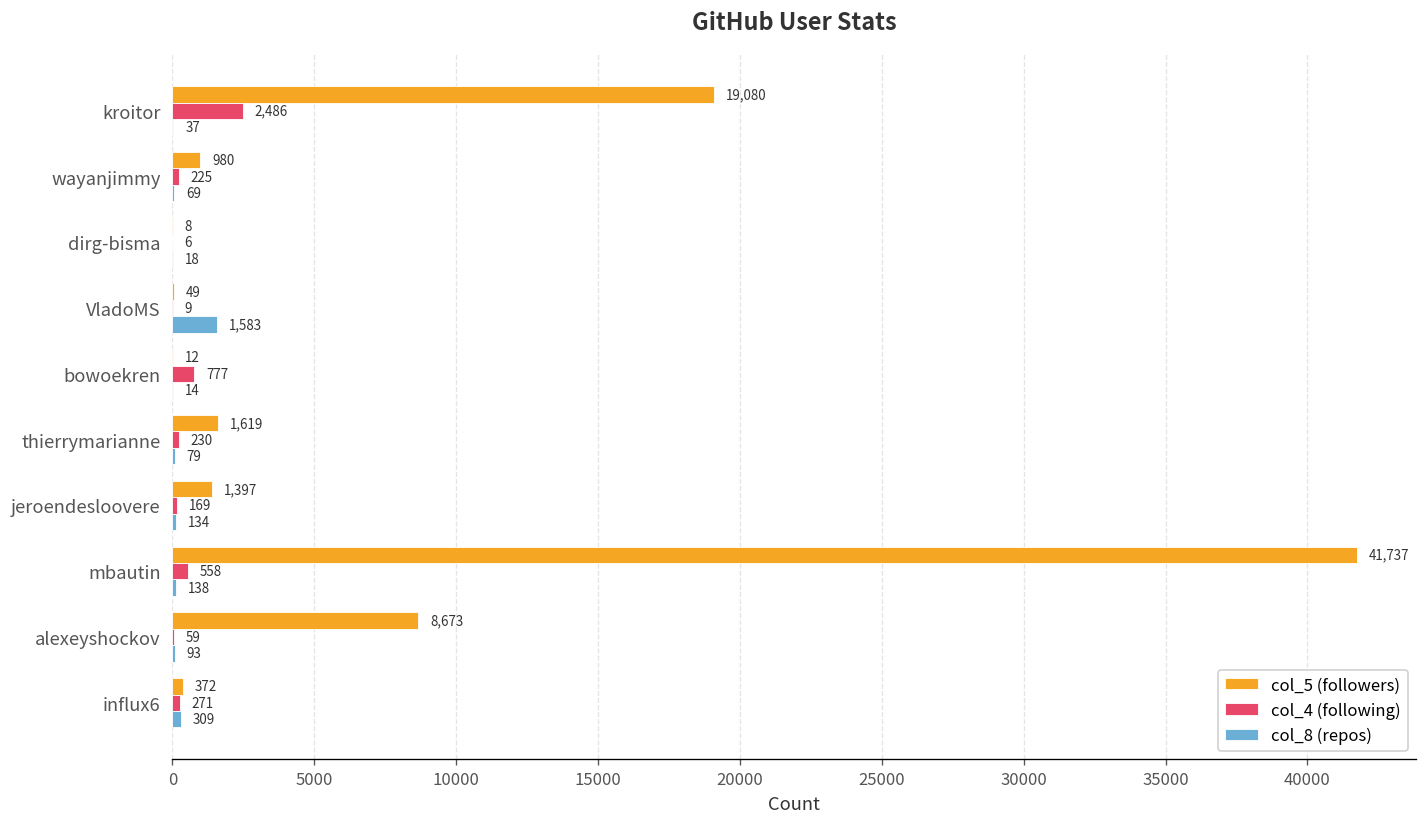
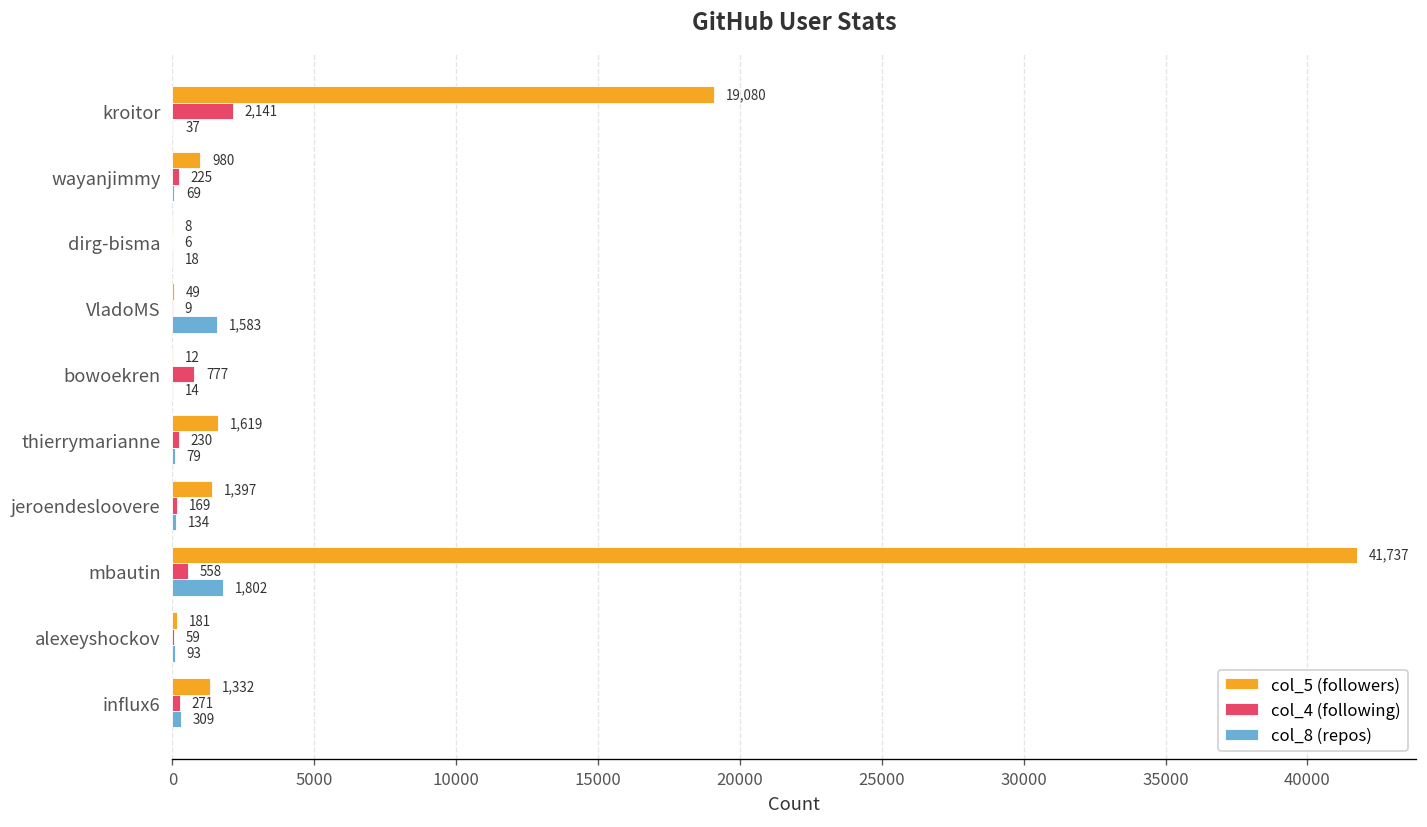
  {
    "col_5 (followers)": {
      "kroitor": "19,080",
      "wayanjimmy": "980",
      "dirg-bisma": "8",
      "VladoMS": "49",
      "bowoekren": "12",
      "thierrymarianne": "1,619",
      "jeroendesloovere": "1,397",
      "mbautin": "41,737",
-     "alexeyshockov": "8,673",
-     "influx6": "372"
+     "alexeyshockov": "181",
+     "influx6": "1,332"
    },
    "col_4 (following)": {
-     "kroitor": "2,486",
+     "kroitor": "2,141",
      "wayanjimmy": "225",
      "dirg-bisma": "6",
      "VladoMS": "9",
      "bowoekren": "777",
      "thierrymarianne": "230",
      "jeroendesloovere": "169",
      "mbautin": "558",
      "alexeyshockov": "59",
      "influx6": "271"
    },
    "col_8 (repos)": {
      "kroitor": "37",
      "wayanjimmy": "69",
      "dirg-bisma": "18",
      "VladoMS": "1,583",
      "bowoekren": "14",
      "thierrymarianne": "79",
      "jeroendesloovere": "134",
-     "mbautin": "138",
+     "mbautin": "1,802",
      "alexeyshockov": "93",
      "influx6": "309"
    }
  }
